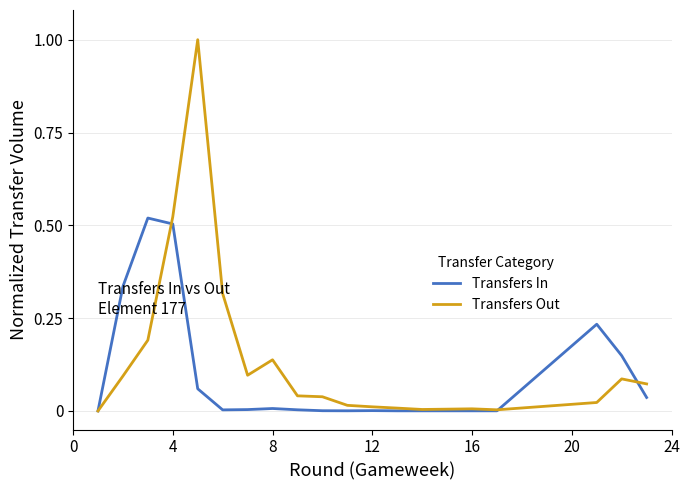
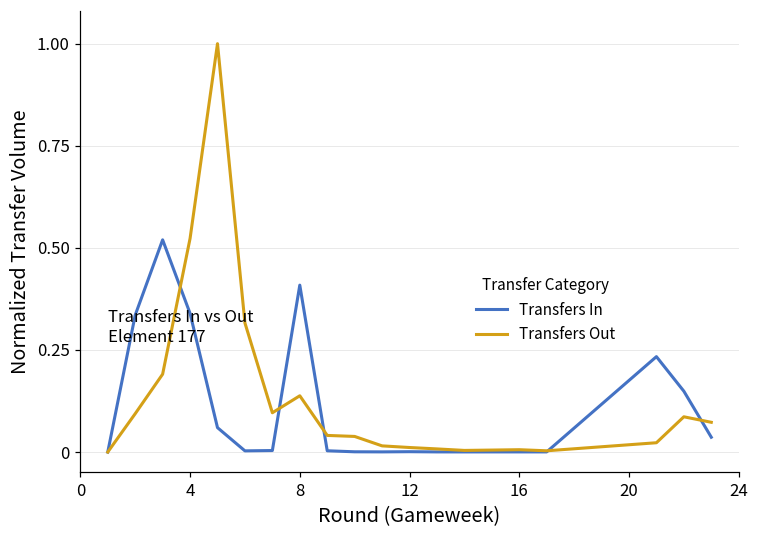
  {
    "Transfers In": {
-     "4": 0.50,
-     "8": 0.01,
+     "4": 0.34,
+     "8": 0.41,
      "12": 0.00
    },
    "Transfers Out": {
      "4": 0.52,
      "8": 0.14,
      "12": 0.01
    }
  }
